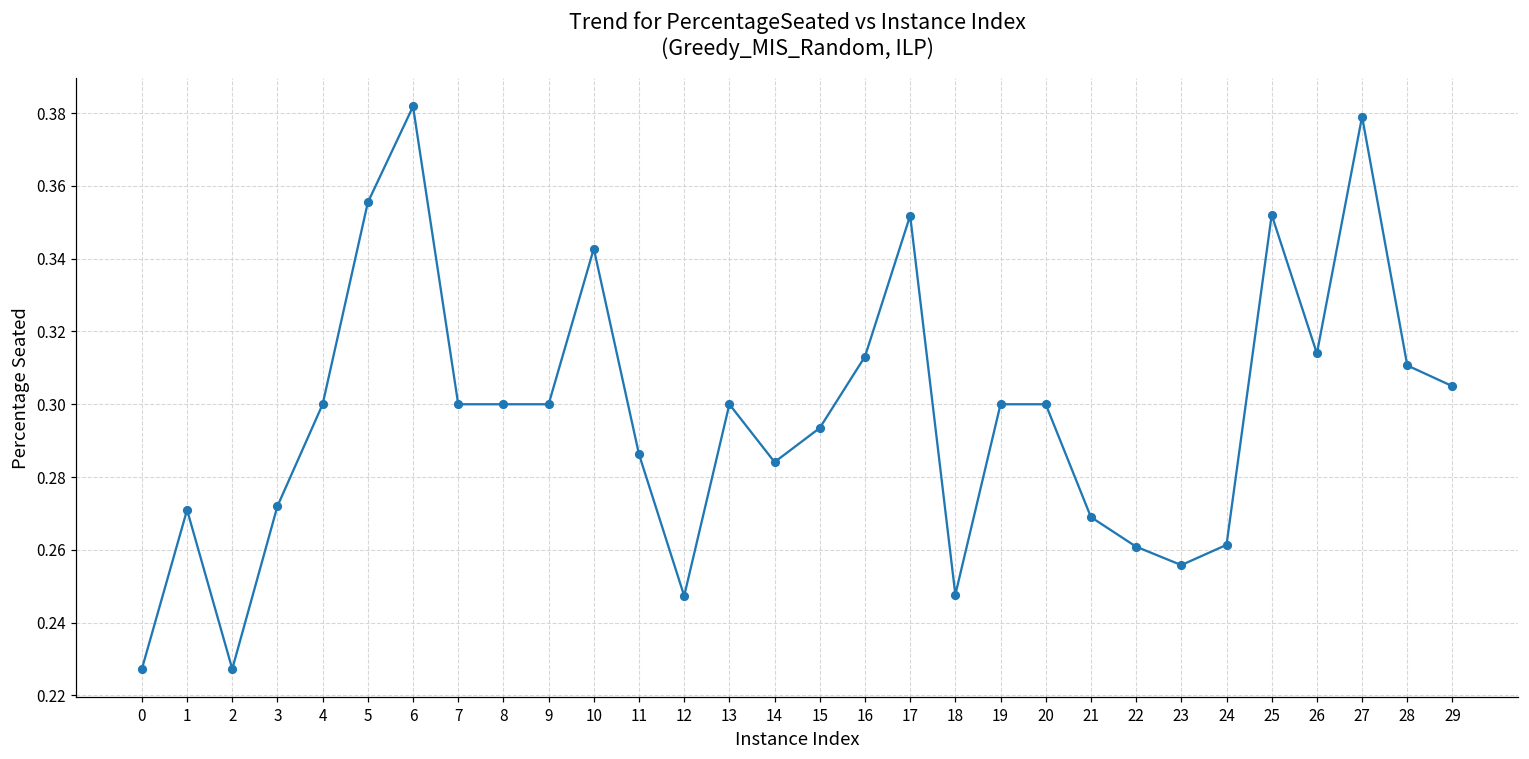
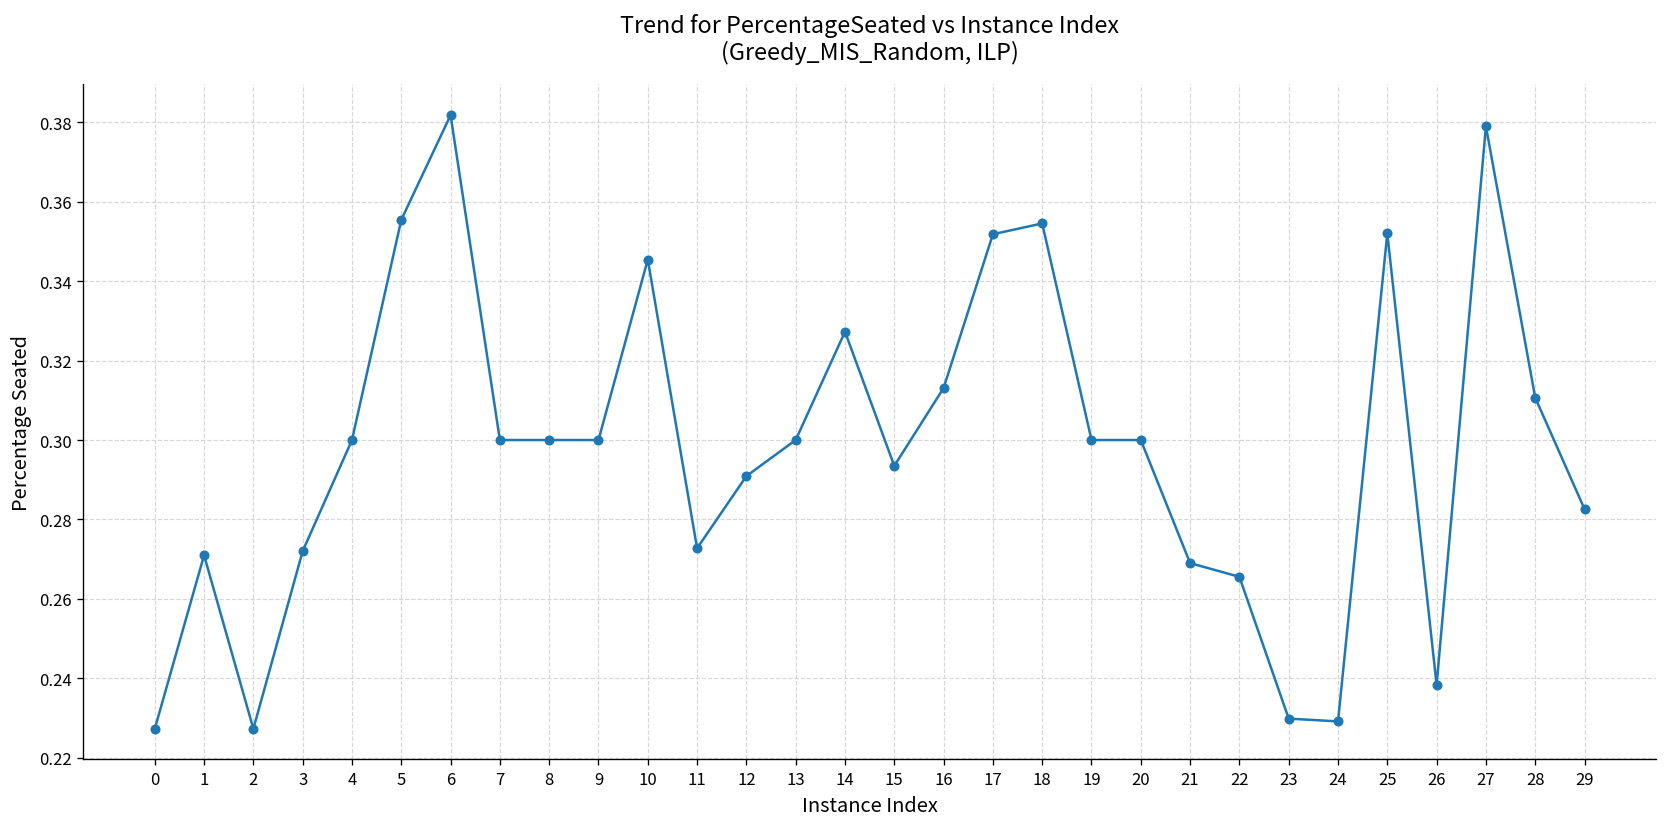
  {
    "0": 0.227,
    "1": 0.271,
    "2": 0.227,
    "3": 0.272,
    "4": 0.300,
    "5": 0.355,
    "6": 0.382,
    "7": 0.300,
    "8": 0.300,
    "9": 0.300,
-   "10": 0.343,
-   "11": 0.286,
-   "12": 0.247,
+   "10": 0.345,
+   "11": 0.273,
+   "12": 0.291,
    "13": 0.300,
-   "14": 0.284,
+   "14": 0.327,
    "15": 0.293,
    "16": 0.313,
    "17": 0.352,
-   "18": 0.248,
+   "18": 0.355,
    "19": 0.300,
    "20": 0.300,
    "21": 0.269,
-   "22": 0.261,
-   "23": 0.256,
-   "24": 0.261,
+   "22": 0.266,
+   "23": 0.230,
+   "24": 0.229,
    "25": 0.352,
-   "26": 0.314,
+   "26": 0.238,
    "27": 0.379,
    "28": 0.311,
-   "29": 0.305
+   "29": 0.283
  }
